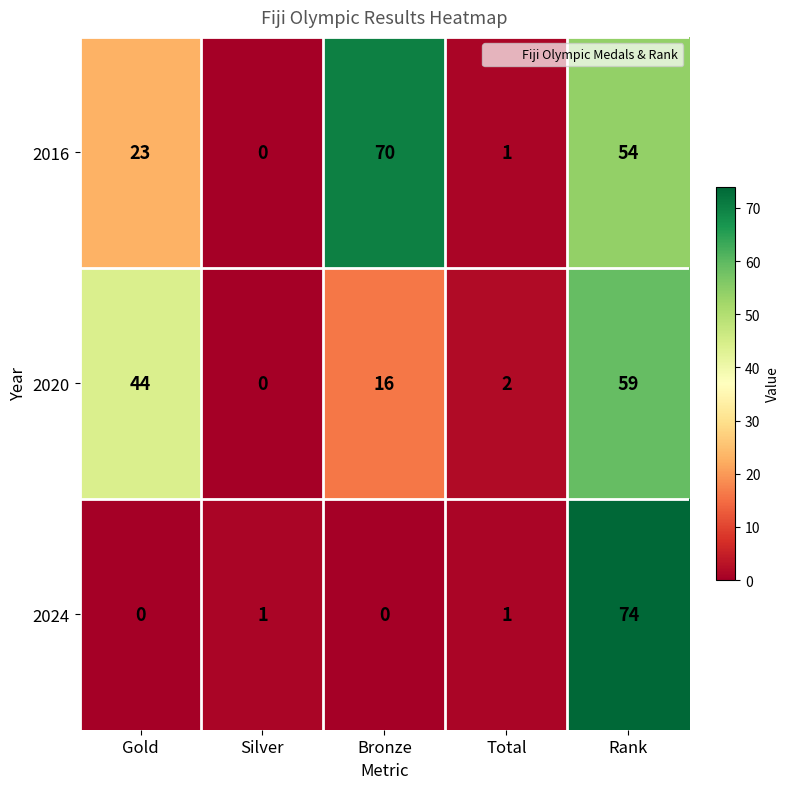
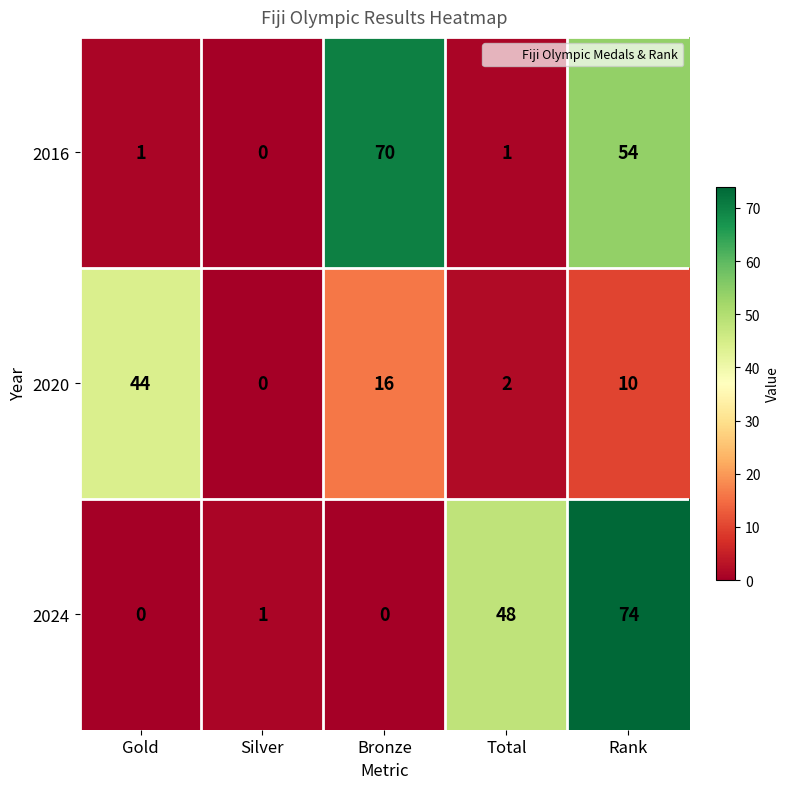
  {
    "2016": {
-     "Gold": 23,
+     "Gold": 1,
      "Silver": 0,
      "Bronze": 70,
      "Total": 1,
      "Rank": 54
    },
    "2020": {
      "Gold": 44,
      "Silver": 0,
      "Bronze": 16,
      "Total": 2,
-     "Rank": 59
+     "Rank": 10
    },
    "2024": {
      "Gold": 0,
      "Silver": 1,
      "Bronze": 0,
-     "Total": 1,
+     "Total": 48,
      "Rank": 74
    }
  }
